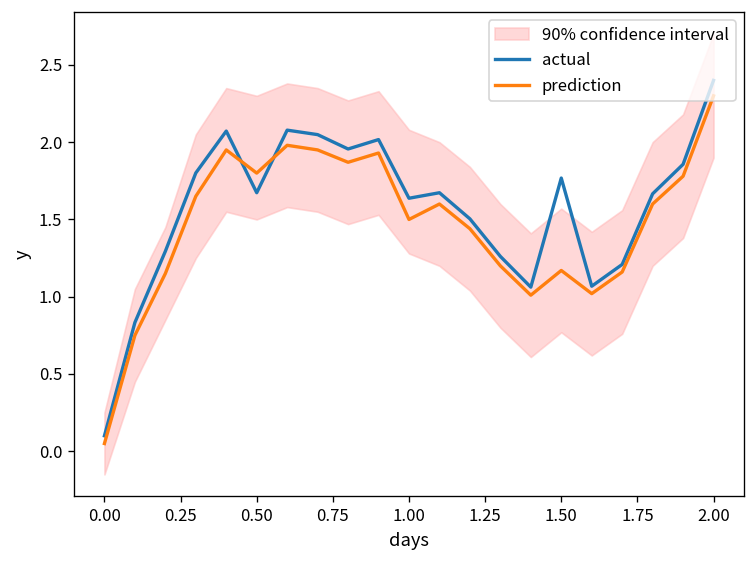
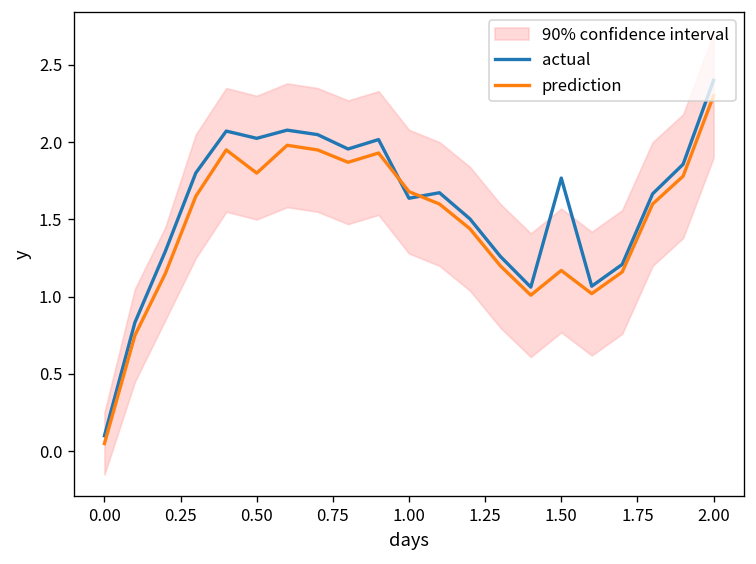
  {
    "actual": {
      "0.00": 0.10,
-     "0.50": 1.67,
+     "0.50": 2.03,
      "1.00": 1.64,
      "1.50": 1.77
    },
    "prediction": {
      "0.00": 0.05,
      "0.50": 1.80,
-     "1.00": 1.50,
+     "1.00": 1.68,
      "1.50": 1.17
    }
  }
